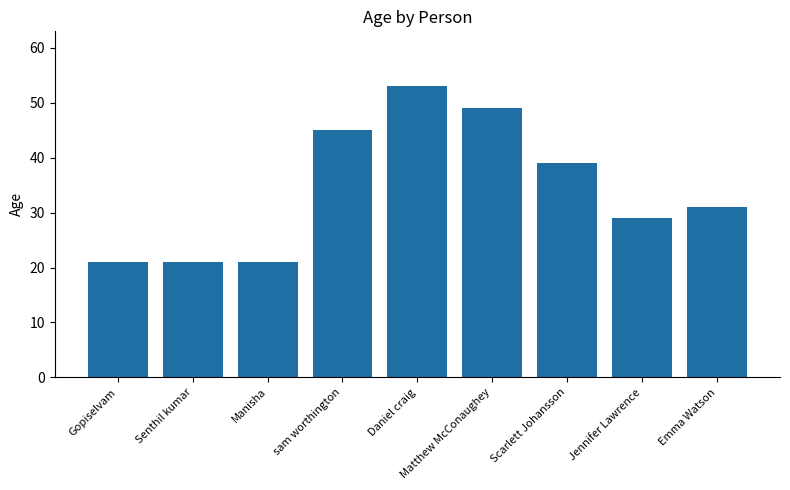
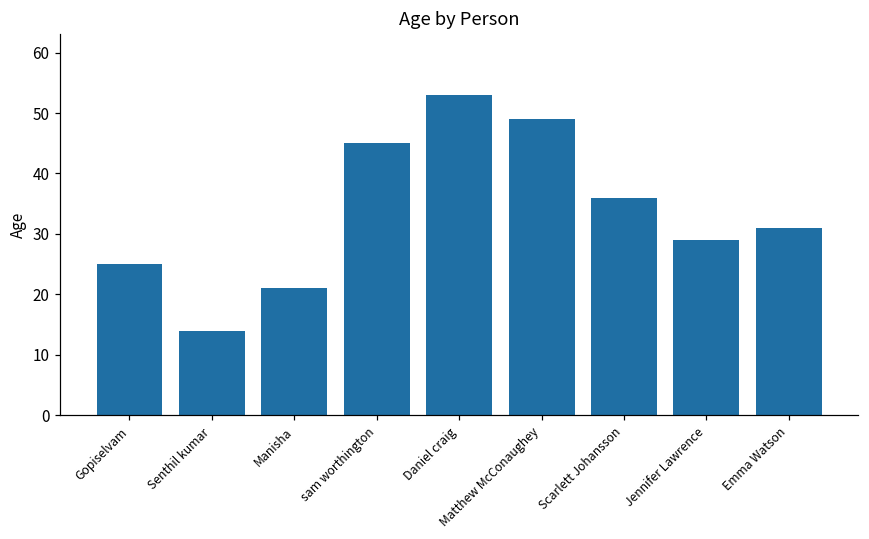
  {
-   "Gopiselvam": 21,
-   "Senthil kumar": 21,
+   "Gopiselvam": 25,
+   "Senthil kumar": 14,
    "Manisha": 21,
    "sam worthington": 45,
    "Daniel craig": 53,
    "Matthew McConaughey": 49,
-   "Scarlett Johansson": 39,
+   "Scarlett Johansson": 36,
    "Jennifer Lawrence": 29,
    "Emma Watson": 31
  }
